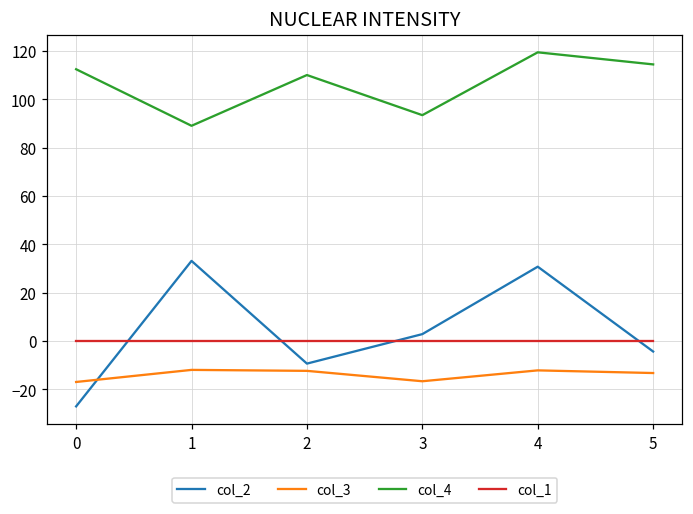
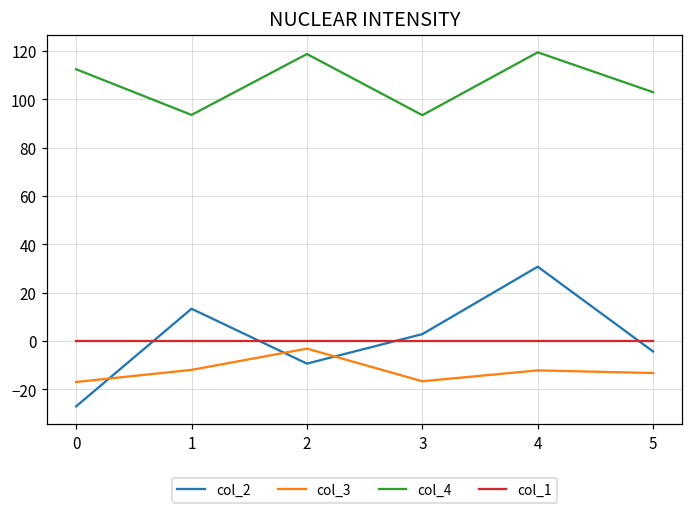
  {
    "col_2": {
      "0": -27,
-     "1": 33,
+     "1": 13,
      "2": -9,
      "3": 3,
      "4": 31,
      "5": -4
    },
    "col_3": {
      "0": -17,
      "1": -12,
-     "2": -12,
+     "2": -3,
      "3": -17,
      "4": -12,
      "5": -13
    },
    "col_4": {
      "0": 112,
-     "1": 89,
-     "2": 110,
+     "1": 94,
+     "2": 119,
      "3": 93,
      "4": 119,
-     "5": 114
+     "5": 103
    },
    "col_1": {
      "0": 0,
      "1": 0,
      "2": 0,
      "3": 0,
      "4": 0,
      "5": 0
    }
  }
